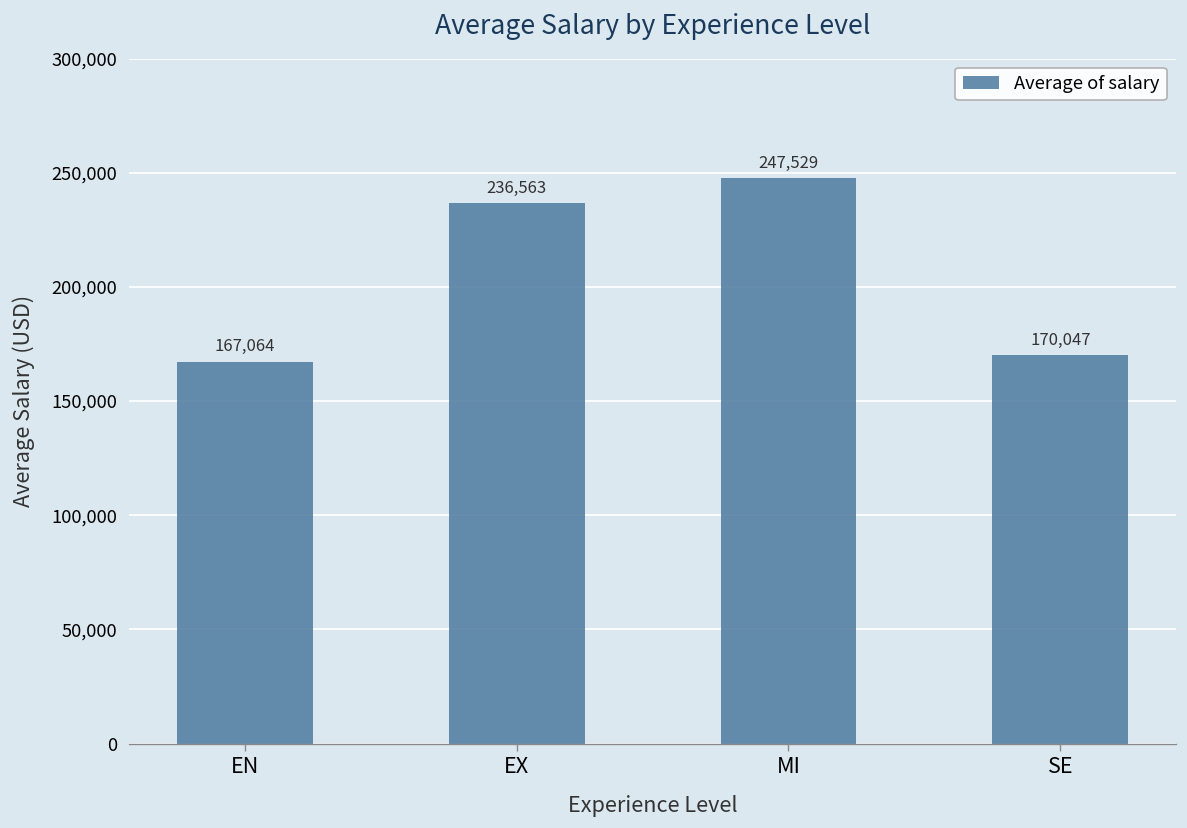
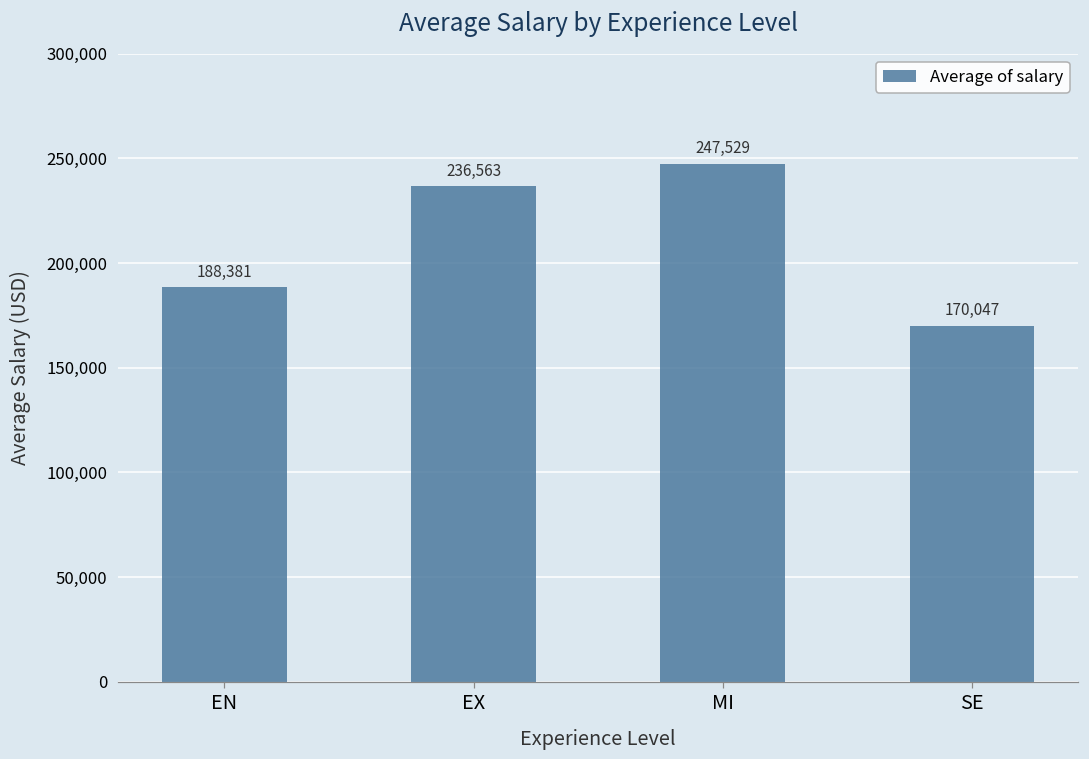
  {
-   "EN": "167,064",
+   "EN": "188,381",
    "EX": "236,563",
    "MI": "247,529",
    "SE": "170,047"
  }
